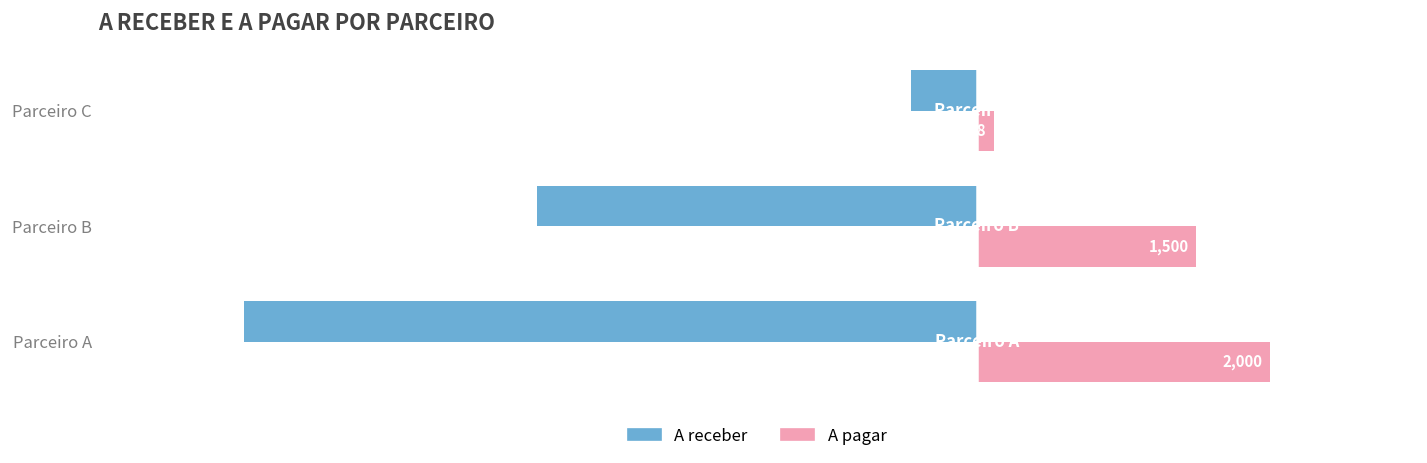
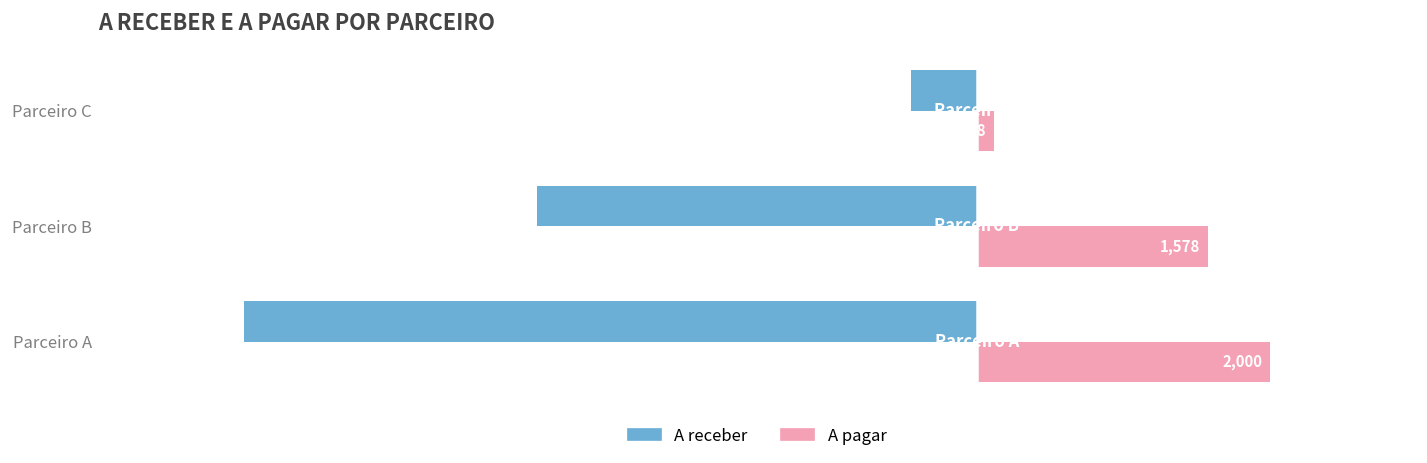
  {
    "A pagar": {
-     "Parceiro B": "1,500",
+     "Parceiro B": "1,578",
      "Parceiro A": "2,000"
    }
  }
